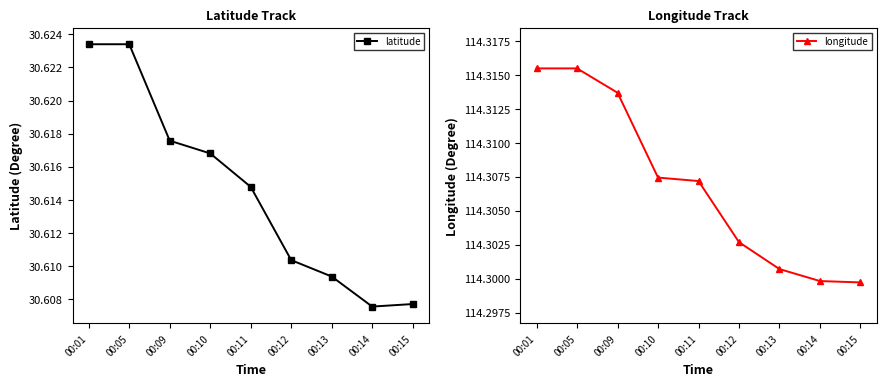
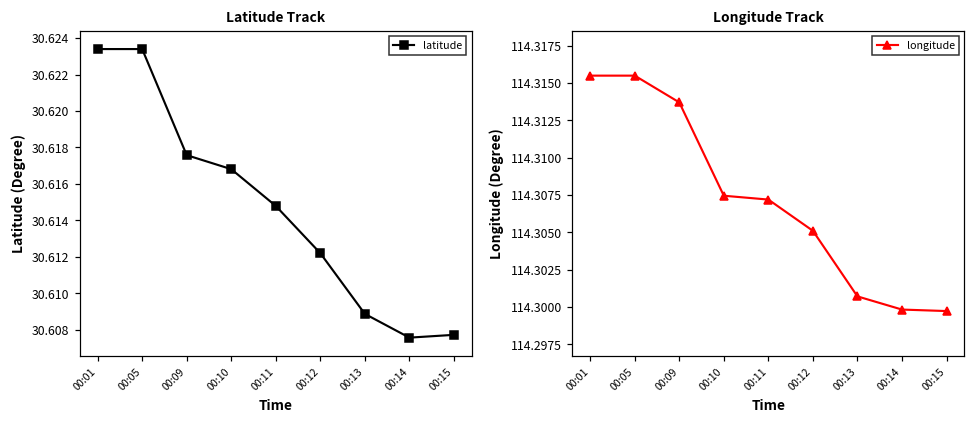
  {
    "Latitude Track": {
      "00:01": 30.6234,
      "00:05": 30.6234,
      "00:09": 30.6176,
      "00:10": 30.6168,
      "00:11": 30.6148,
-     "00:12": 30.6104,
-     "00:13": 30.6094,
+     "00:12": 30.6122,
+     "00:13": 30.6089,
      "00:14": 30.6076,
      "00:15": 30.6077
    },
    "Longitude Track": {
      "00:01": 114.3155,
      "00:05": 114.3155,
      "00:09": 114.3137,
      "00:10": 114.3074,
      "00:11": 114.3072,
-     "00:12": 114.3027,
+     "00:12": 114.3051,
      "00:13": 114.3007,
      "00:14": 114.2998,
      "00:15": 114.2997
    }
  }
